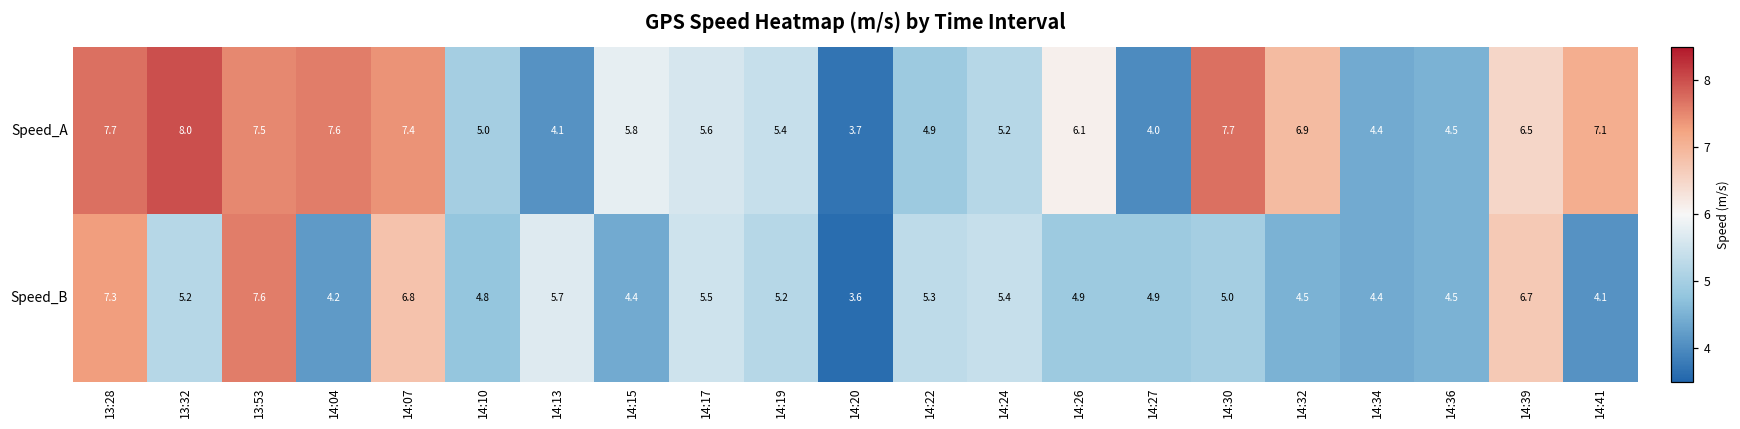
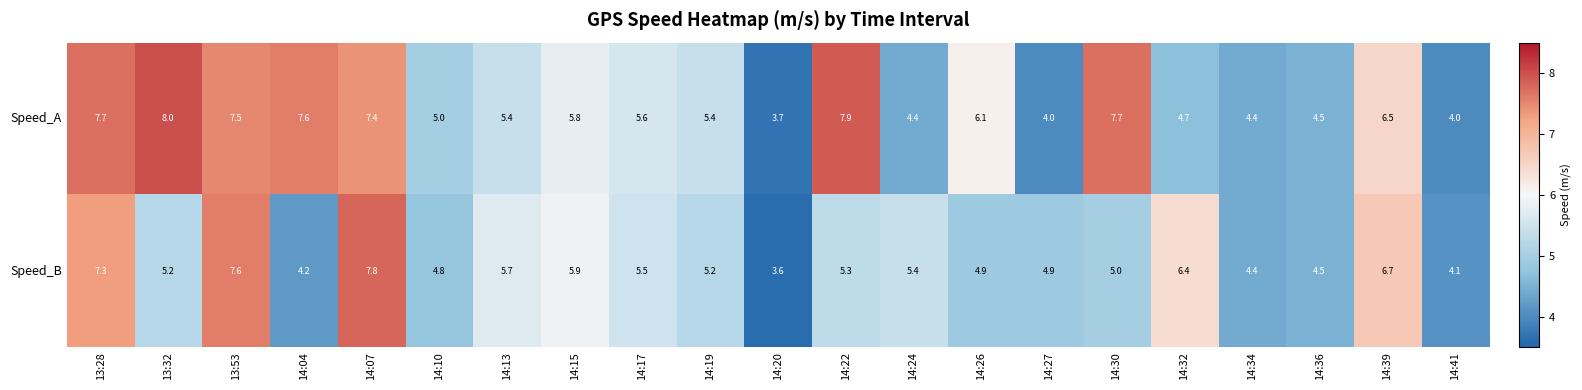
  {
    "Speed_A": {
      "13:28": 7.7,
      "13:32": 8.0,
      "13:53": 7.5,
      "14:04": 7.6,
      "14:07": 7.4,
      "14:10": 5.0,
-     "14:13": 4.1,
+     "14:13": 5.4,
      "14:15": 5.8,
      "14:17": 5.6,
      "14:19": 5.4,
      "14:20": 3.7,
-     "14:22": 4.9,
-     "14:24": 5.2,
+     "14:22": 7.9,
+     "14:24": 4.4,
      "14:26": 6.1,
      "14:27": 4.0,
      "14:30": 7.7,
-     "14:32": 6.9,
+     "14:32": 4.7,
      "14:34": 4.4,
      "14:36": 4.5,
      "14:39": 6.5,
-     "14:41": 7.1
+     "14:41": 4.0
    },
    "Speed_B": {
      "13:28": 7.3,
      "13:32": 5.2,
      "13:53": 7.6,
      "14:04": 4.2,
-     "14:07": 6.8,
+     "14:07": 7.8,
      "14:10": 4.8,
      "14:13": 5.7,
-     "14:15": 4.4,
+     "14:15": 5.9,
      "14:17": 5.5,
      "14:19": 5.2,
      "14:20": 3.6,
      "14:22": 5.3,
      "14:24": 5.4,
      "14:26": 4.9,
      "14:27": 4.9,
      "14:30": 5.0,
-     "14:32": 4.5,
+     "14:32": 6.4,
      "14:34": 4.4,
      "14:36": 4.5,
      "14:39": 6.7,
      "14:41": 4.1
    }
  }
